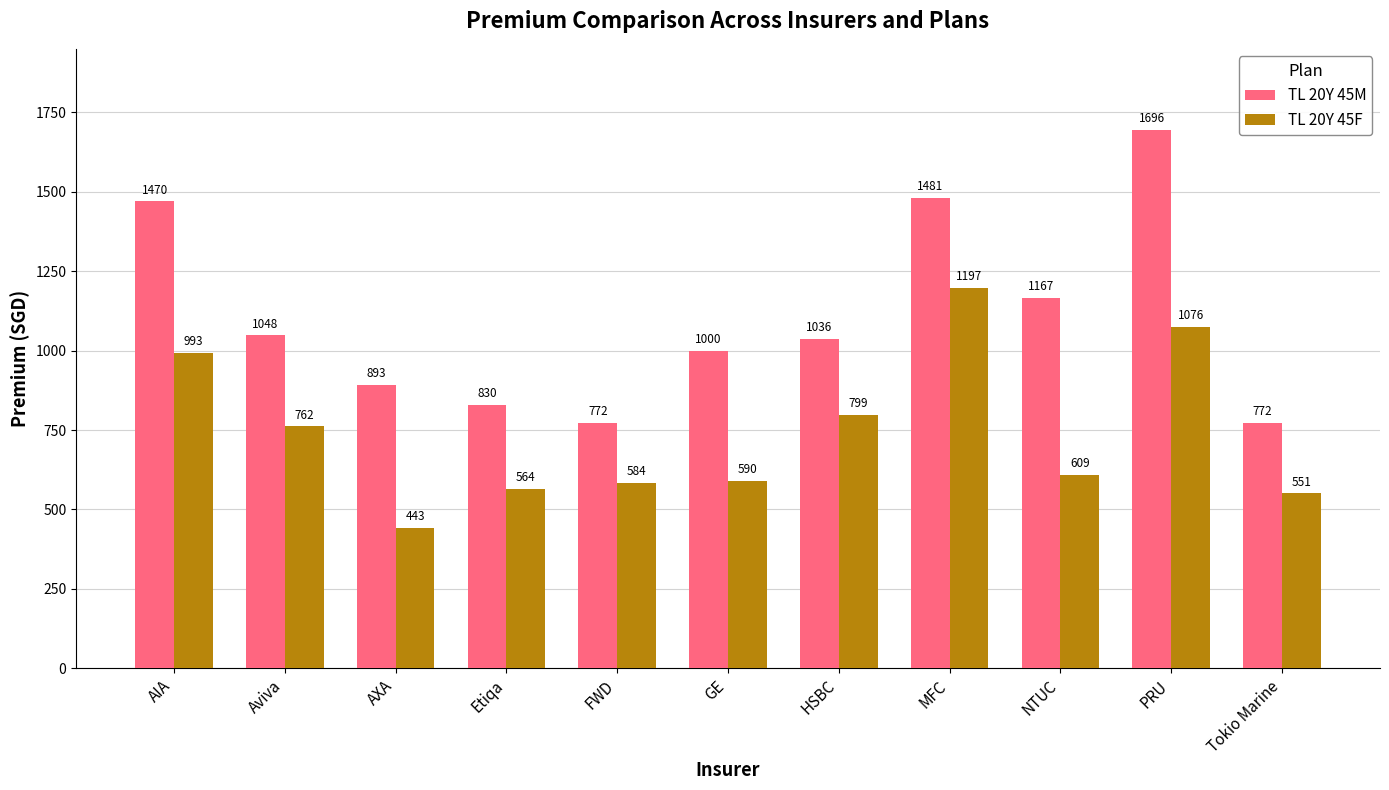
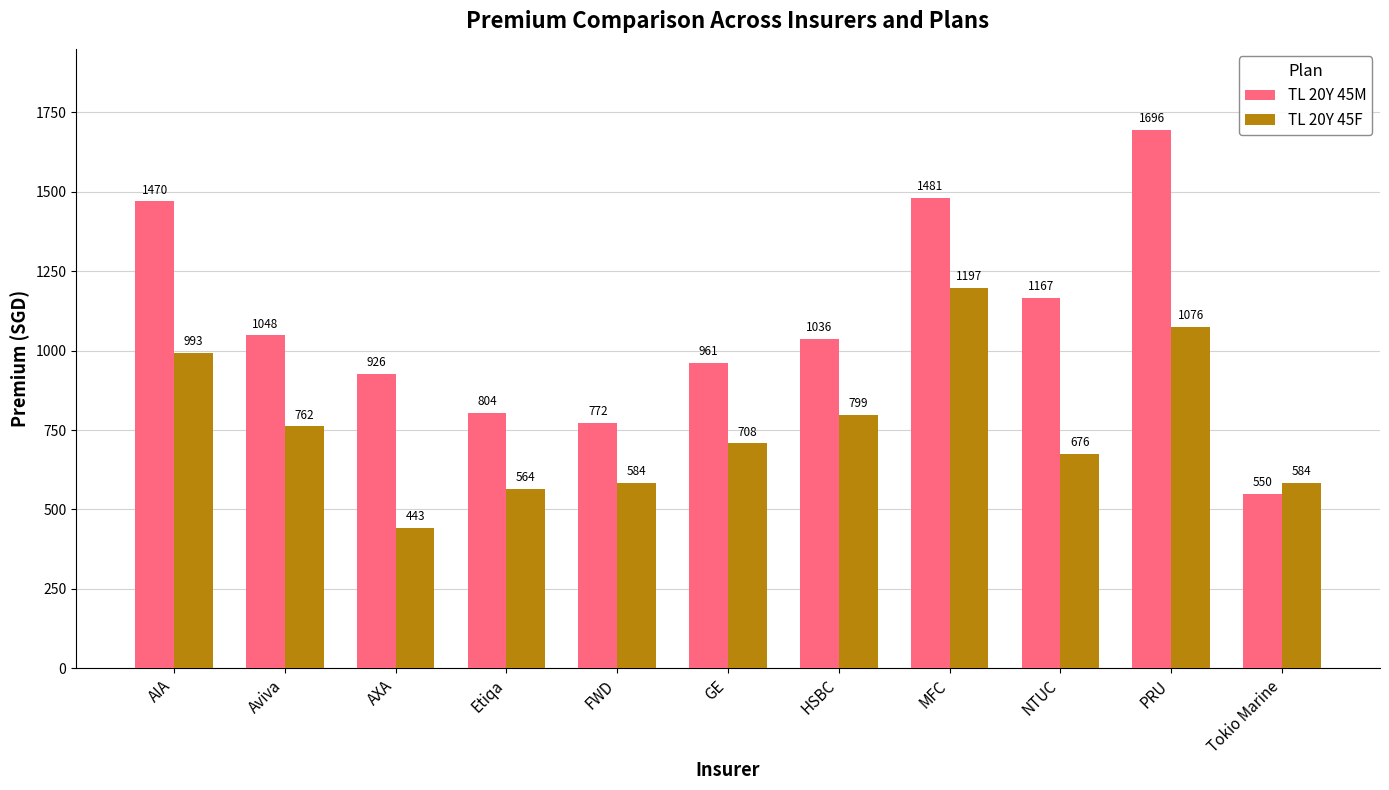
  {
    "TL 20Y 45M": {
      "AIA": 1470,
      "Aviva": 1048,
-     "AXA": 893,
-     "Etiqa": 830,
+     "AXA": 926,
+     "Etiqa": 804,
      "FWD": 772,
-     "GE": 1000,
+     "GE": 961,
      "HSBC": 1036,
      "MFC": 1481,
      "NTUC": 1167,
      "PRU": 1696,
-     "Tokio Marine": 772
+     "Tokio Marine": 550
    },
    "TL 20Y 45F": {
      "AIA": 993,
      "Aviva": 762,
      "AXA": 443,
      "Etiqa": 564,
      "FWD": 584,
-     "GE": 590,
+     "GE": 708,
      "HSBC": 799,
      "MFC": 1197,
-     "NTUC": 609,
+     "NTUC": 676,
      "PRU": 1076,
-     "Tokio Marine": 551
+     "Tokio Marine": 584
    }
  }
